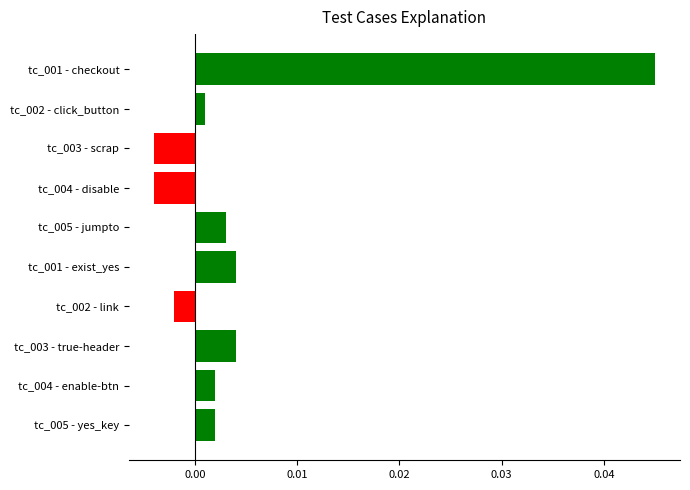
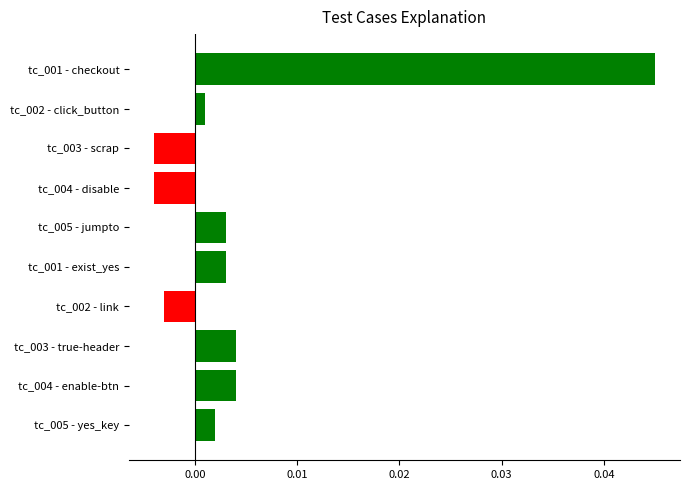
  {
    "tc_001 - checkout": 0.045,
    "tc_002 - click_button": 0.001,
    "tc_003 - scrap": -0.004,
    "tc_004 - disable": -0.004,
    "tc_005 - jumpto": 0.003,
-   "tc_001 - exist_yes": 0.004,
-   "tc_002 - link": -0.002,
+   "tc_001 - exist_yes": 0.003,
+   "tc_002 - link": -0.003,
    "tc_003 - true-header": 0.004,
-   "tc_004 - enable-btn": 0.002,
+   "tc_004 - enable-btn": 0.004,
    "tc_005 - yes_key": 0.002
  }
